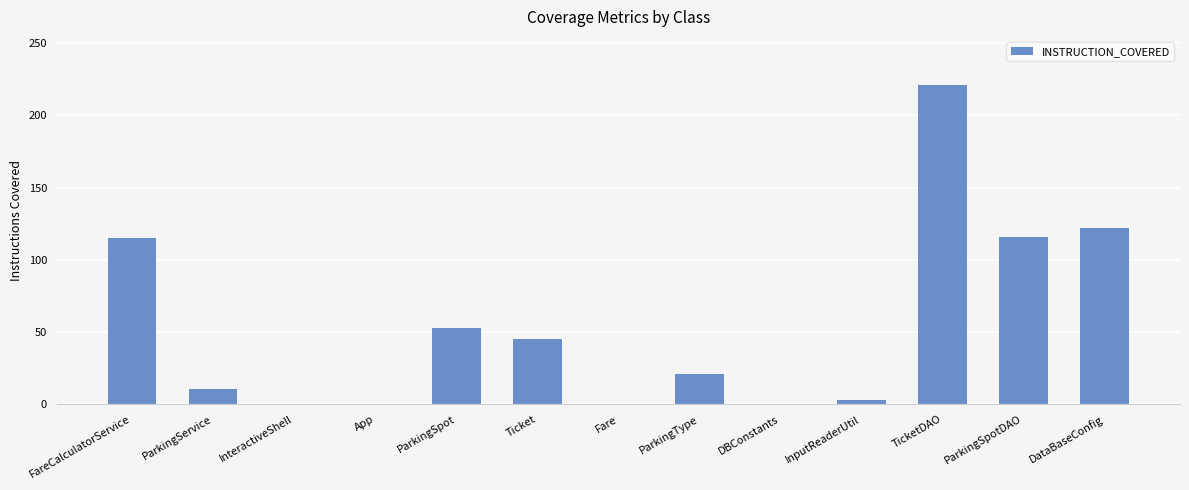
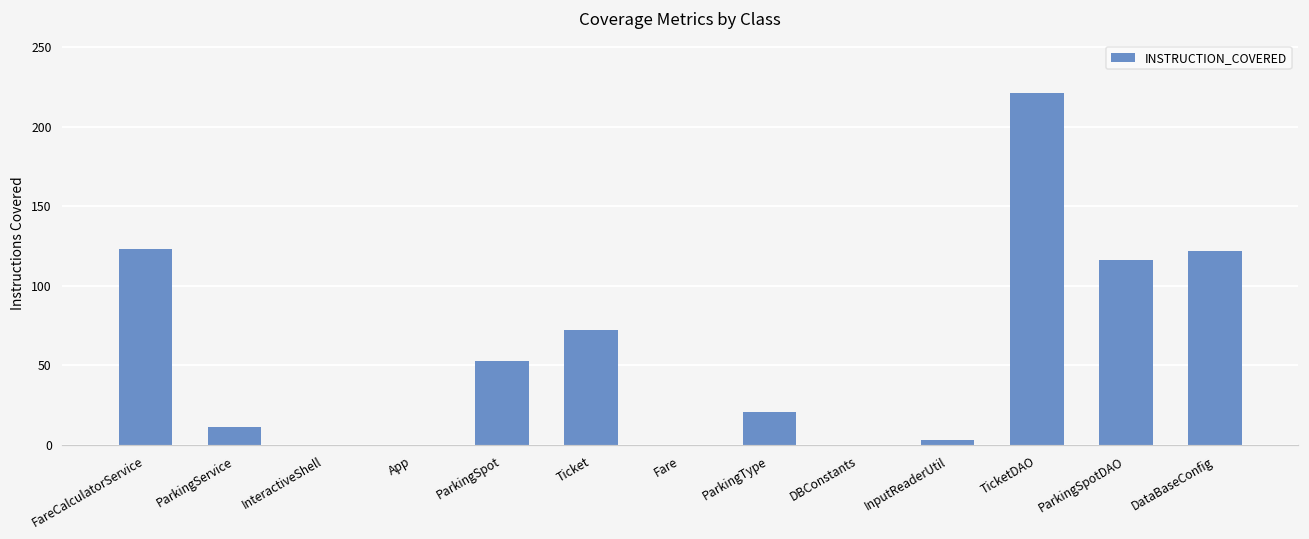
  {
-   "FareCalculatorService": 115,
+   "FareCalculatorService": 123,
    "ParkingService": 11,
    "InteractiveShell": 0,
    "App": 0,
    "ParkingSpot": 53,
-   "Ticket": 45,
+   "Ticket": 72,
    "Fare": 0,
    "ParkingType": 21,
    "DBConstants": 0,
    "InputReaderUtil": 3,
    "TicketDAO": 221,
    "ParkingSpotDAO": 116,
    "DataBaseConfig": 122
  }
